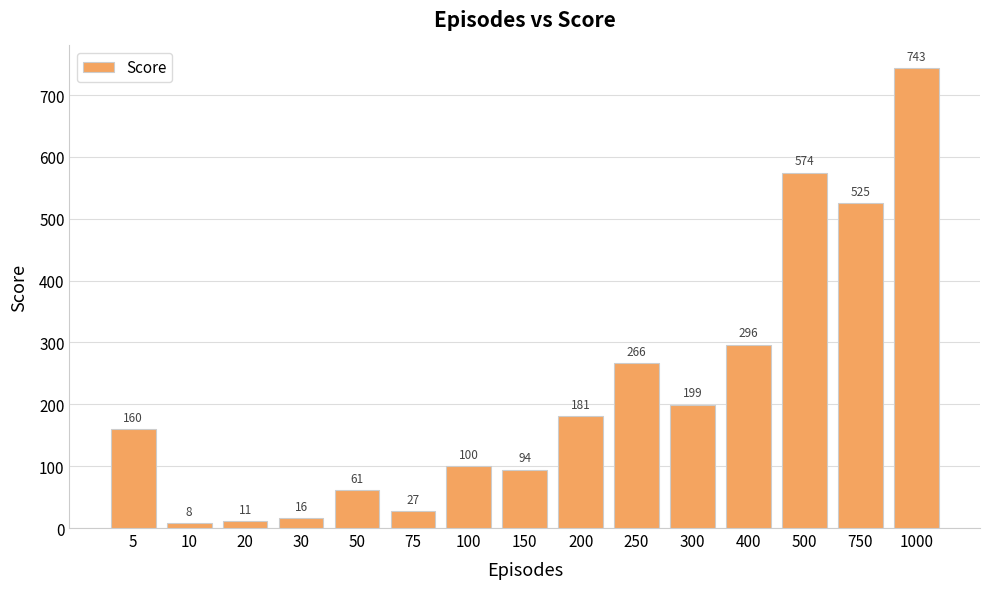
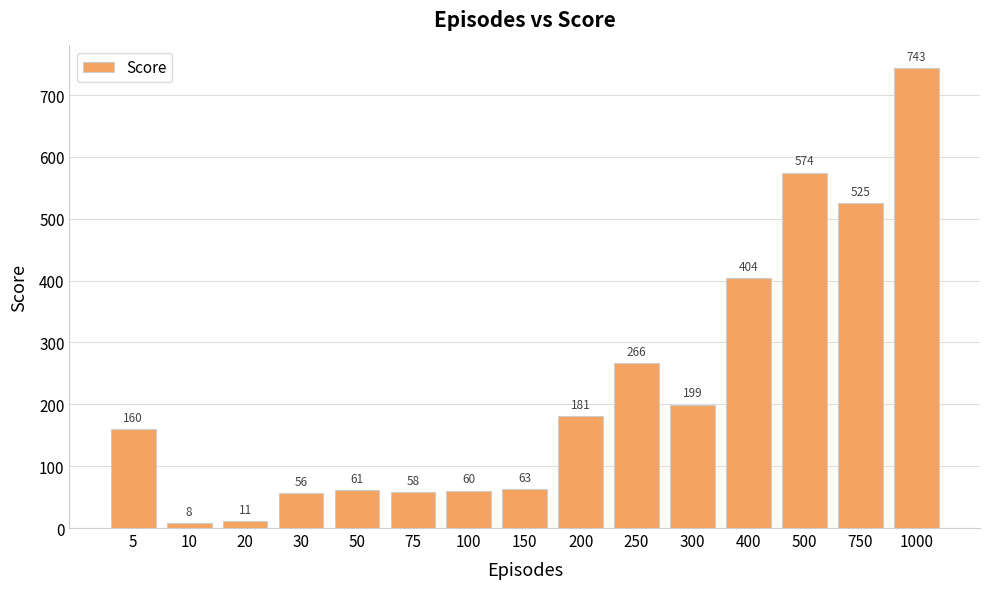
  {
    "5": 160,
    "10": 8,
    "20": 11,
-   "30": 16,
+   "30": 56,
    "50": 61,
-   "75": 27,
-   "100": 100,
-   "150": 94,
+   "75": 58,
+   "100": 60,
+   "150": 63,
    "200": 181,
    "250": 266,
    "300": 199,
-   "400": 296,
+   "400": 404,
    "500": 574,
    "750": 525,
    "1000": 743
  }
